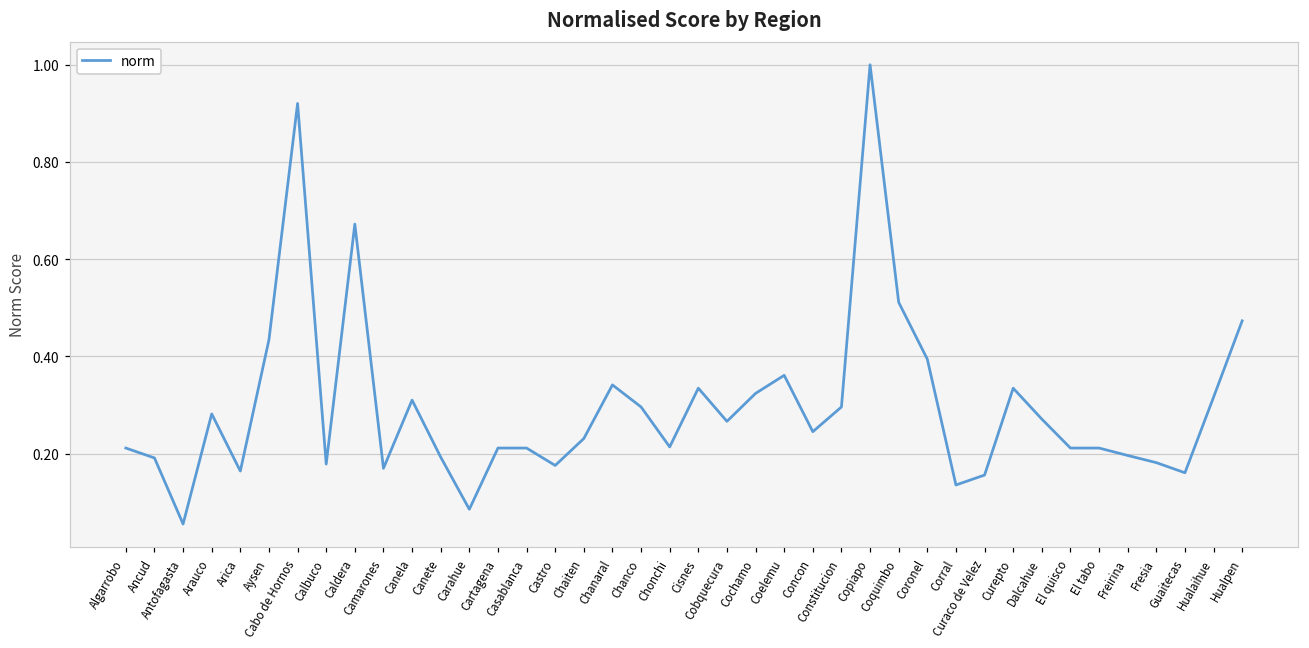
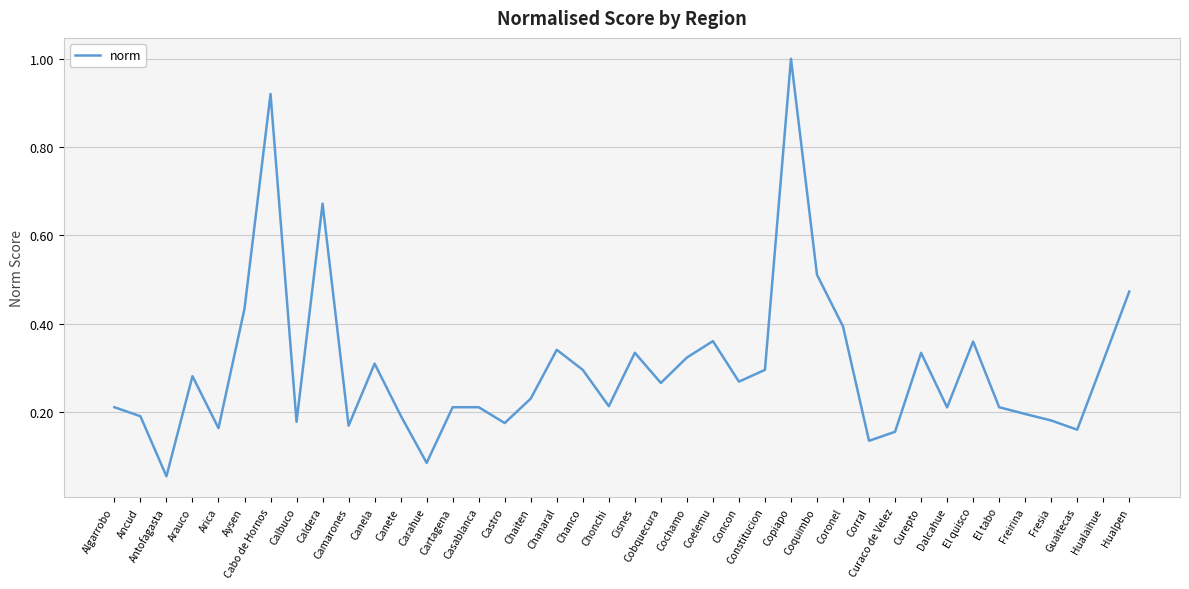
  {
    "Algarrobo": 0.21,
    "Ancud": 0.19,
    "Antofagasta": 0.05,
    "Arauco": 0.28,
    "Arica": 0.16,
    "Aysen": 0.43,
    "Cabo de Hornos": 0.92,
    "Calbuco": 0.18,
    "Caldera": 0.67,
    "Camarones": 0.17,
    "Canela": 0.31,
    "Canete": 0.19,
    "Carahue": 0.09,
    "Cartagena": 0.21,
    "Casablanca": 0.21,
    "Castro": 0.18,
    "Chaiten": 0.23,
    "Chanaral": 0.34,
    "Chanco": 0.30,
    "Chonchi": 0.21,
    "Cisnes": 0.33,
    "Cobquecura": 0.27,
    "Cochamo": 0.32,
    "Coelemu": 0.36,
-   "Concon": 0.24,
+   "Concon": 0.27,
    "Constitucion": 0.30,
    "Copiapo": 1.00,
    "Coquimbo": 0.51,
    "Coronel": 0.39,
    "Corral": 0.14,
    "Curaco de Velez": 0.16,
    "Curepto": 0.33,
-   "Dalcahue": 0.27,
-   "El quisco": 0.21,
+   "Dalcahue": 0.21,
+   "El quisco": 0.36,
    "El tabo": 0.21,
    "Freirina": 0.20,
    "Fresia": 0.18,
    "Guaitecas": 0.16,
    "Hualaihue": 0.32,
    "Hualpen": 0.47
  }
